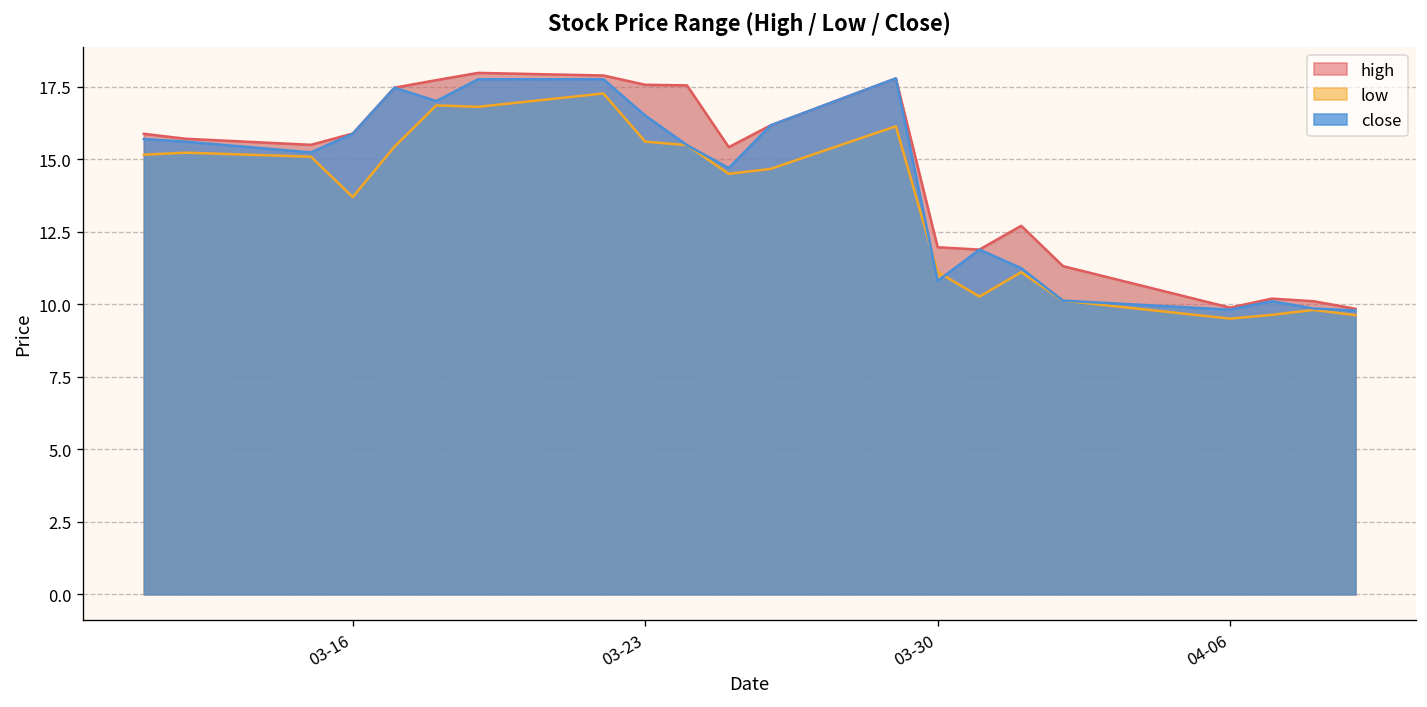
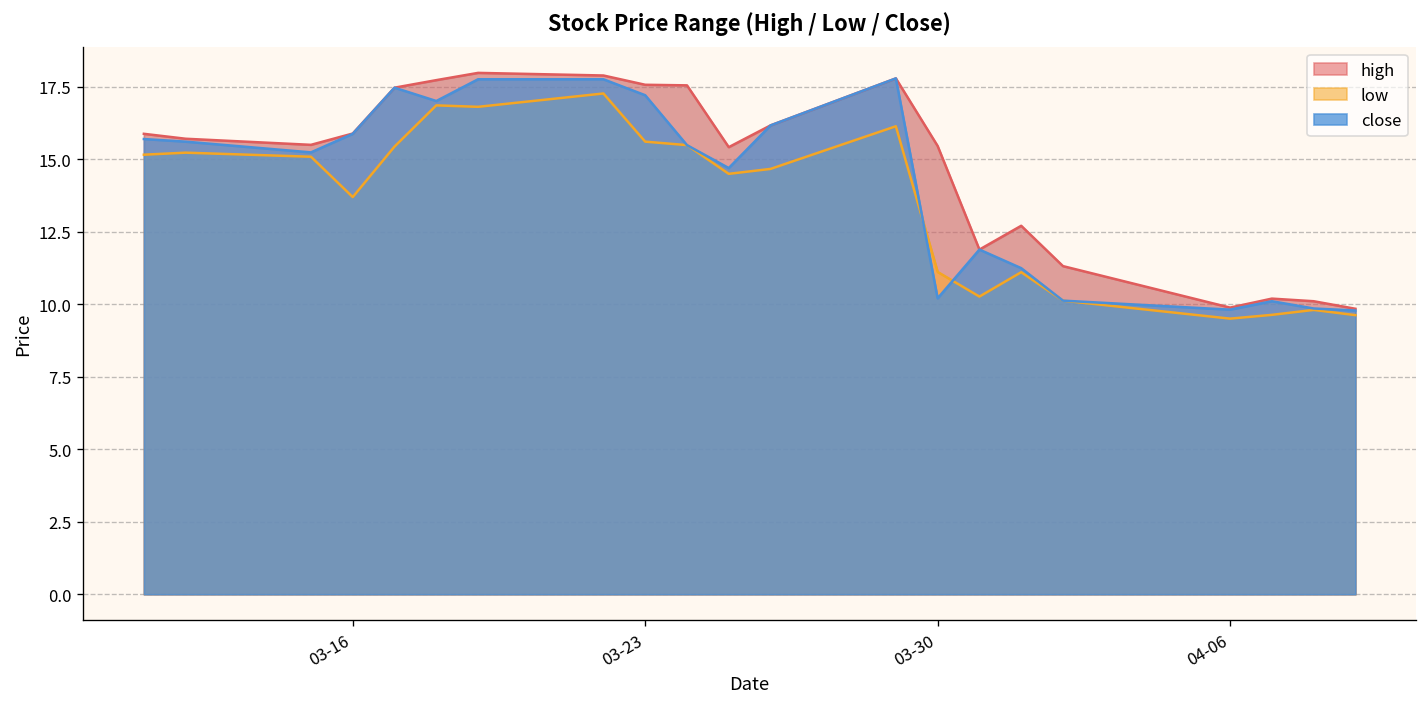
  {
    "high": {
      "03-23": 17.6,
-     "03-30": 12.0
+     "03-30": 15.5
    },
    "low": {
      "03-16": 13.7,
      "03-23": 15.6,
      "03-30": 11.1,
      "04-06": 9.5
    },
    "close": {
-     "03-23": 16.5,
-     "03-30": 10.8
+     "03-23": 17.2,
+     "03-30": 10.2
    }
  }
